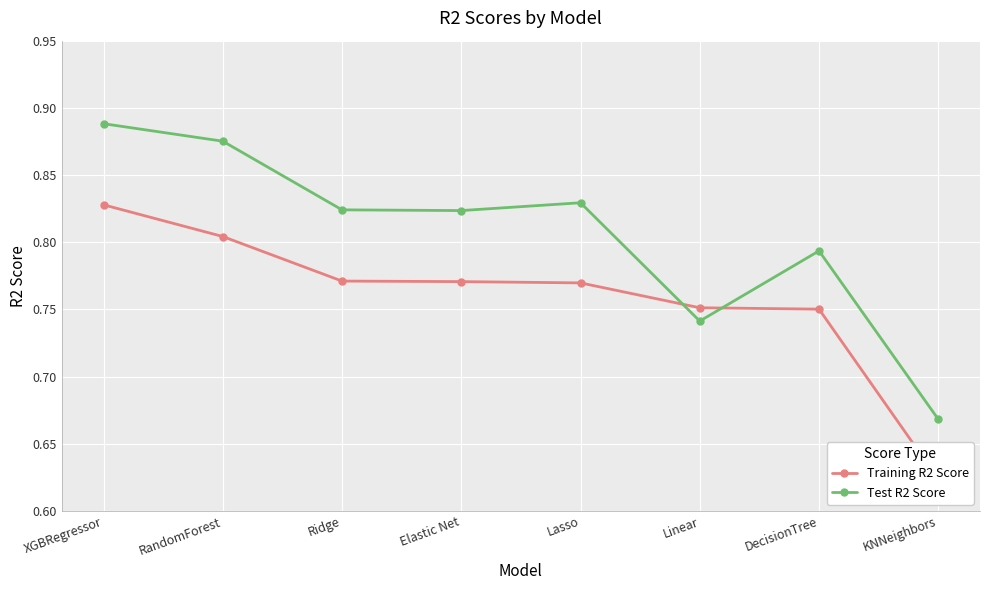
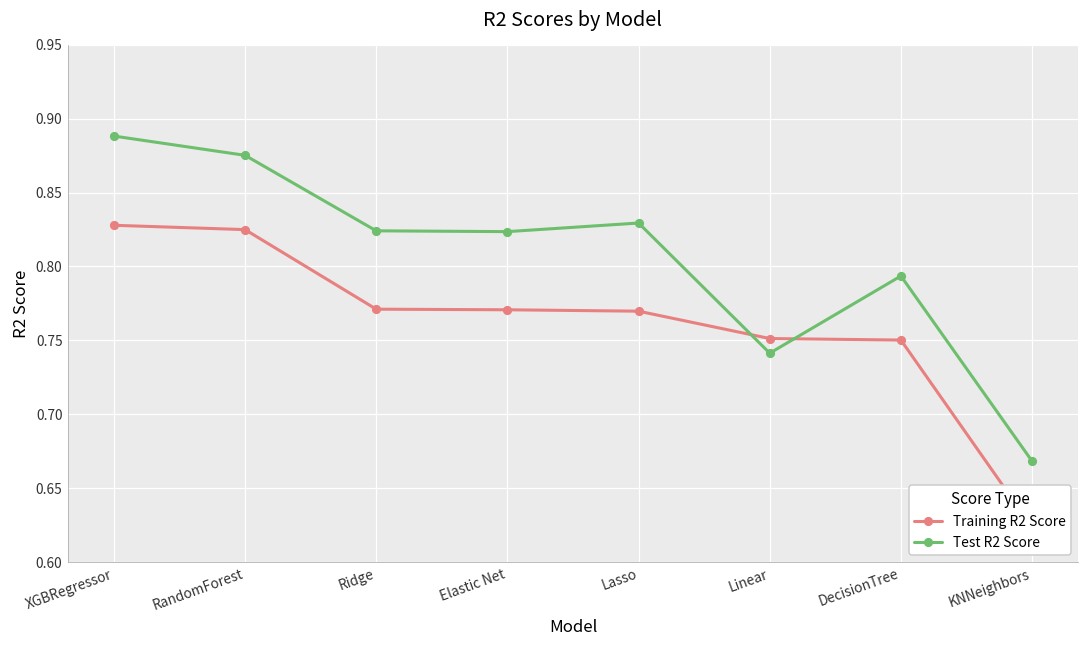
  {
    "Training R2 Score": {
      "XGBRegressor": 0.828,
-     "RandomForest": 0.804,
+     "RandomForest": 0.825,
      "Ridge": 0.771,
      "Elastic Net": 0.771,
      "Lasso": 0.770,
      "Linear": 0.751,
      "DecisionTree": 0.750
    },
    "Test R2 Score": {
      "XGBRegressor": 0.888,
      "RandomForest": 0.875,
      "Ridge": 0.824,
      "Elastic Net": 0.824,
      "Lasso": 0.829,
      "Linear": 0.741,
      "DecisionTree": 0.794,
      "KNNeighbors": 0.668
    }
  }
